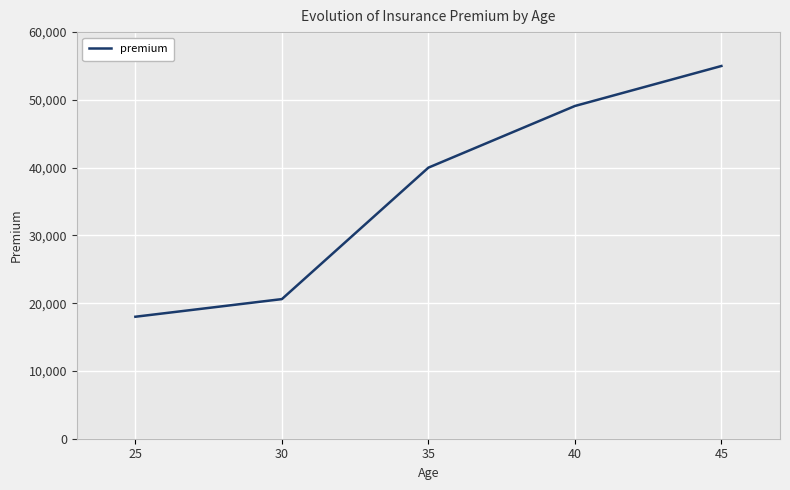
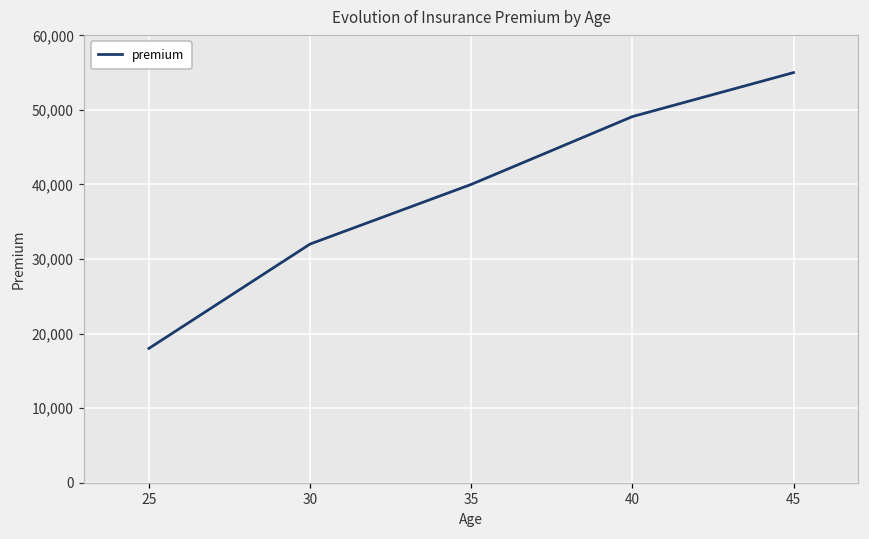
  {
    "25": "18,000",
-   "30": "21,000",
+   "30": "32,000",
    "35": "40,000",
    "40": "49,000",
    "45": "55,000"
  }
